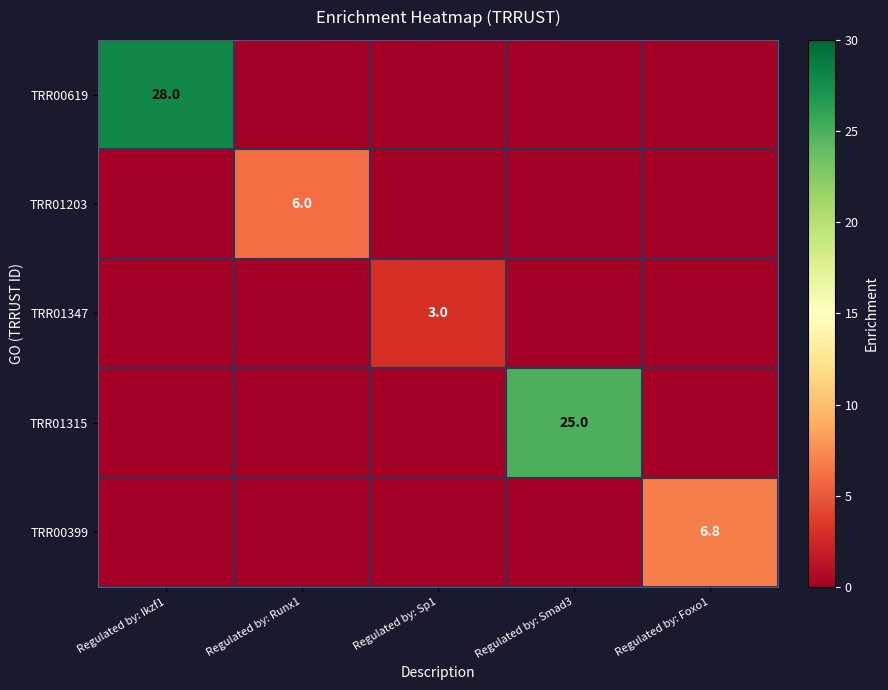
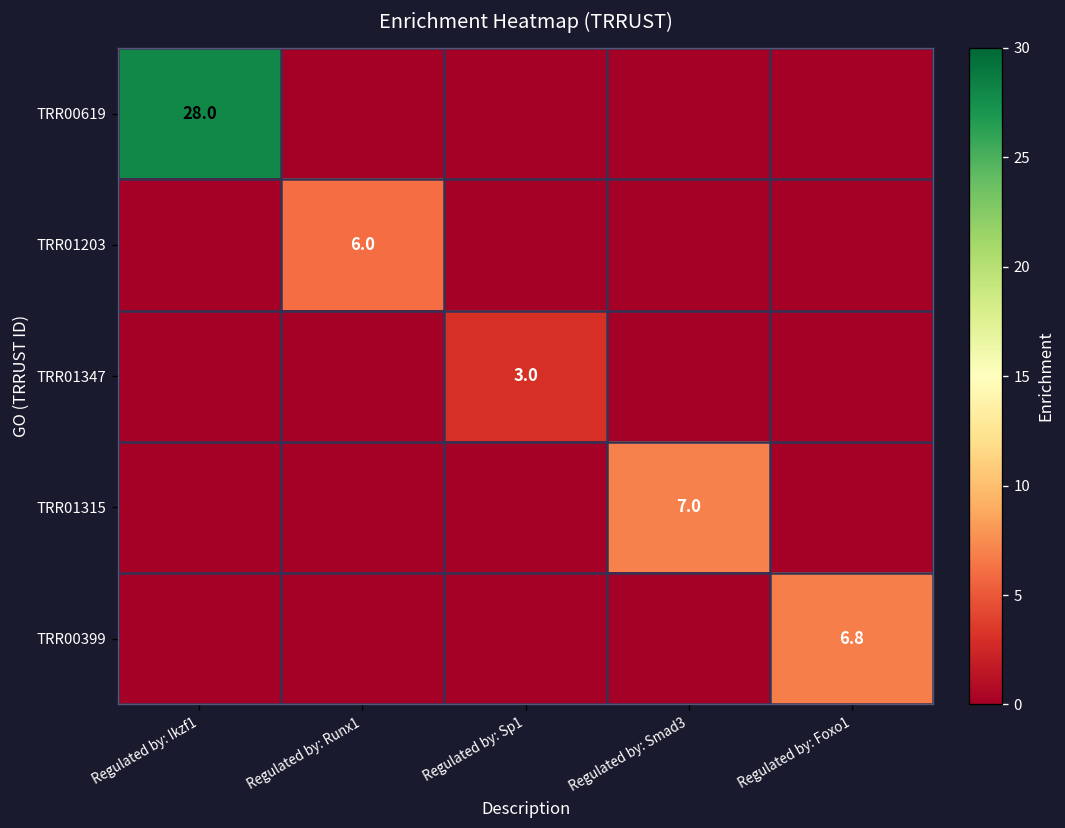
  {
    "TRR00619": {
      "Regulated by: Ikzf1": 28.0
    },
    "TRR01203": {
      "Regulated by: Runx1": 6.0
    },
    "TRR01347": {
      "Regulated by: Sp1": 3.0
    },
    "TRR01315": {
-     "Regulated by: Smad3": 25.0
+     "Regulated by: Smad3": 7.0
    },
    "TRR00399": {
      "Regulated by: Foxo1": 6.8
    }
  }
